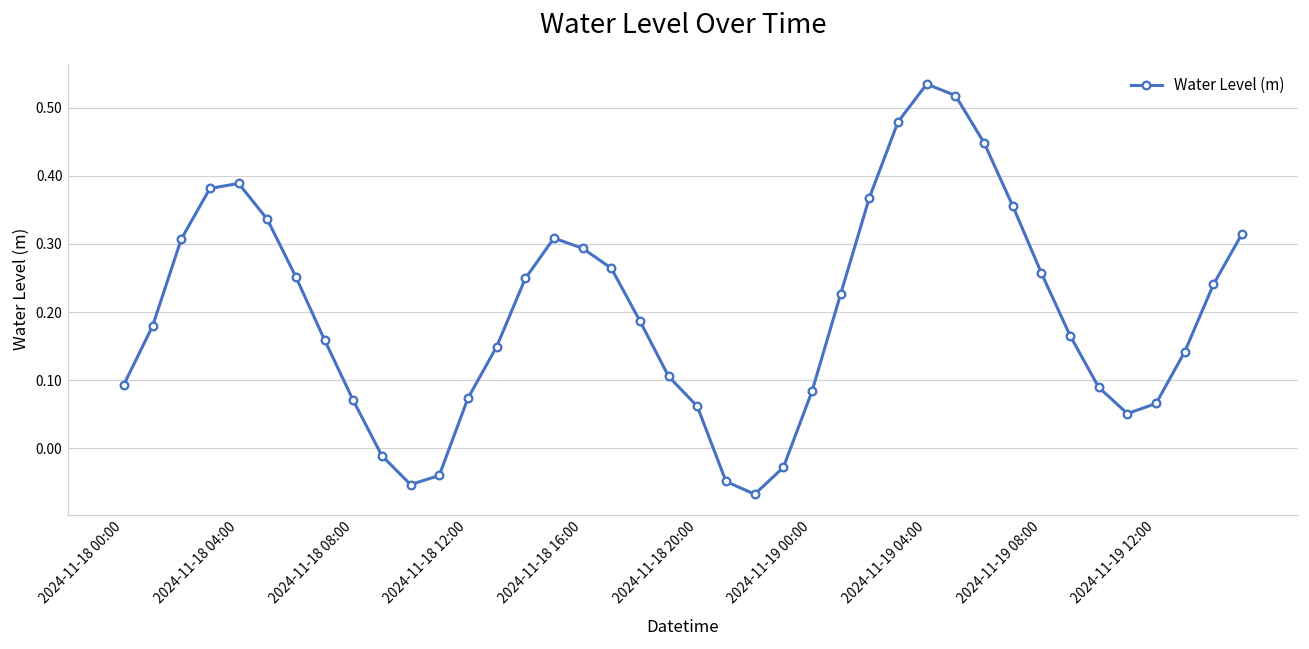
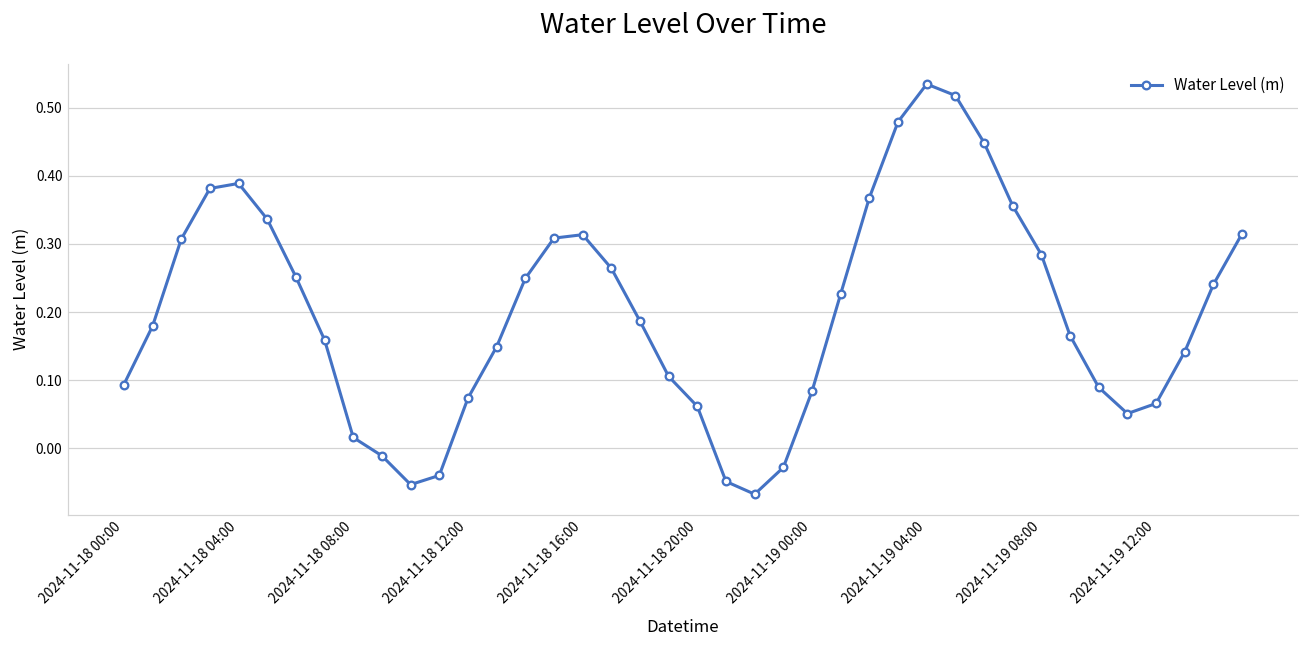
  {
    "2024-11-18 00:00": 0.09,
    "2024-11-18 04:00": 0.39,
-   "2024-11-18 08:00": 0.07,
+   "2024-11-18 08:00": 0.02,
    "2024-11-18 12:00": 0.07,
-   "2024-11-18 16:00": 0.29,
+   "2024-11-18 16:00": 0.31,
    "2024-11-18 20:00": 0.06,
    "2024-11-19 00:00": 0.08,
    "2024-11-19 04:00": 0.53,
-   "2024-11-19 08:00": 0.26,
+   "2024-11-19 08:00": 0.28,
    "2024-11-19 12:00": 0.07
  }
